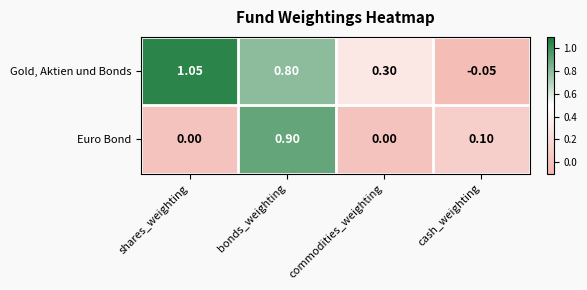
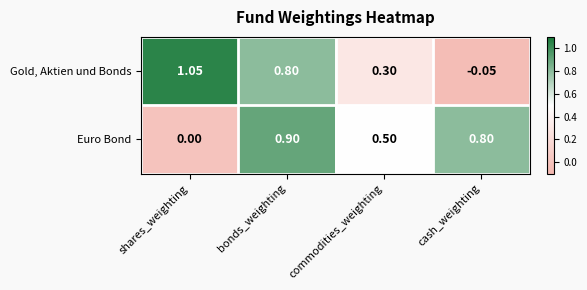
  {
    "Gold, Aktien und Bonds": {
      "shares_weighting": 1.05,
      "bonds_weighting": 0.80,
      "commodities_weighting": 0.30,
      "cash_weighting": -0.05
    },
    "Euro Bond": {
      "shares_weighting": 0.00,
      "bonds_weighting": 0.90,
-     "commodities_weighting": 0.00,
-     "cash_weighting": 0.10
+     "commodities_weighting": 0.50,
+     "cash_weighting": 0.80
    }
  }
